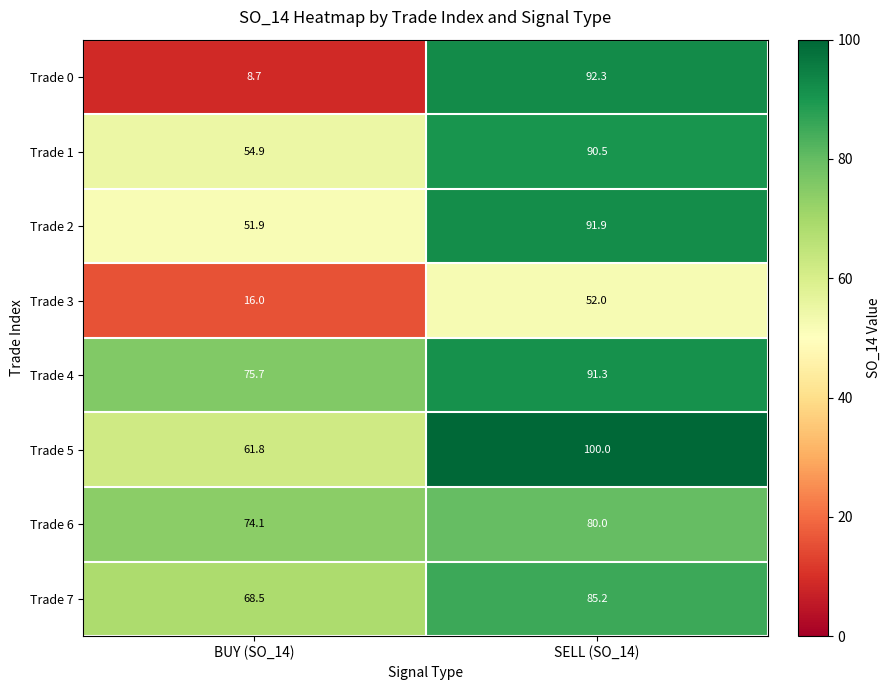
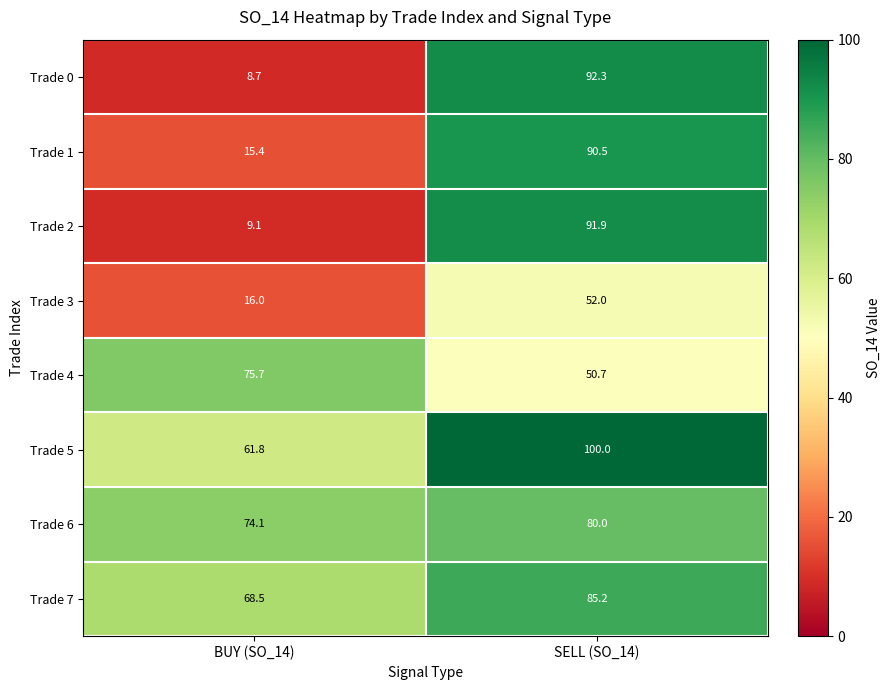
  {
    "Trade 0": {
      "BUY (SO_14)": 8.7,
      "SELL (SO_14)": 92.3
    },
    "Trade 1": {
-     "BUY (SO_14)": 54.9,
+     "BUY (SO_14)": 15.4,
      "SELL (SO_14)": 90.5
    },
    "Trade 2": {
-     "BUY (SO_14)": 51.9,
+     "BUY (SO_14)": 9.1,
      "SELL (SO_14)": 91.9
    },
    "Trade 3": {
      "BUY (SO_14)": 16.0,
      "SELL (SO_14)": 52.0
    },
    "Trade 4": {
      "BUY (SO_14)": 75.7,
-     "SELL (SO_14)": 91.3
+     "SELL (SO_14)": 50.7
    },
    "Trade 5": {
      "BUY (SO_14)": 61.8,
      "SELL (SO_14)": 100.0
    },
    "Trade 6": {
      "BUY (SO_14)": 74.1,
      "SELL (SO_14)": 80.0
    },
    "Trade 7": {
      "BUY (SO_14)": 68.5,
      "SELL (SO_14)": 85.2
    }
  }
